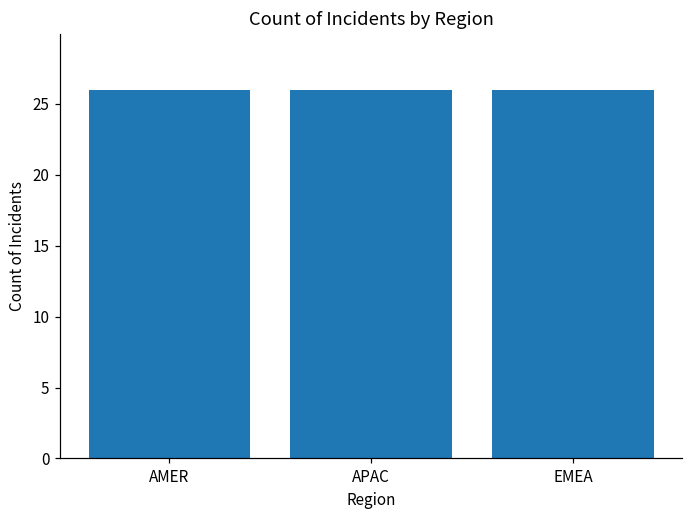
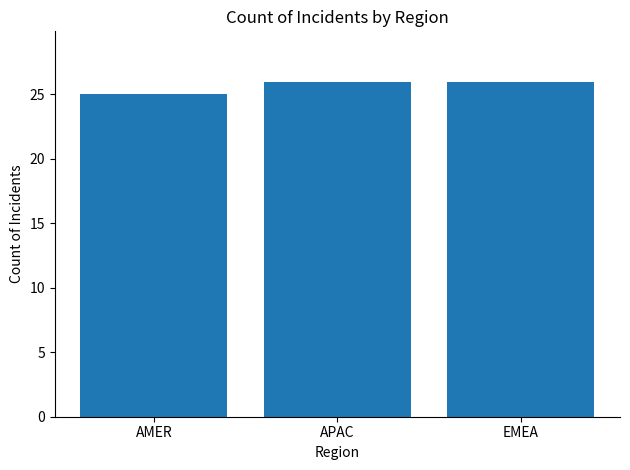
  {
-   "AMER": 26,
+   "AMER": 25,
    "APAC": 26,
    "EMEA": 26
  }
